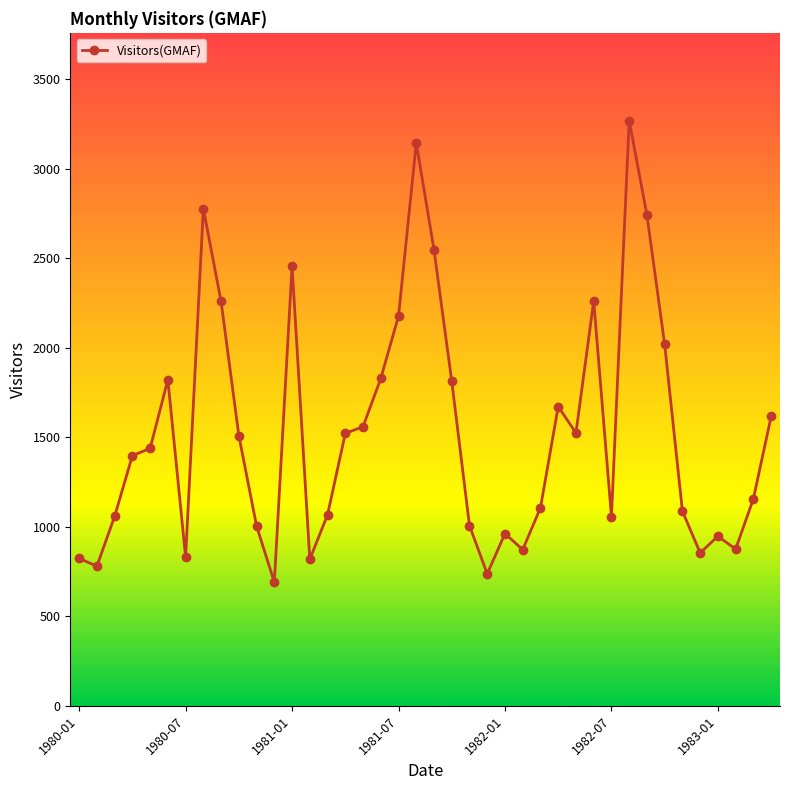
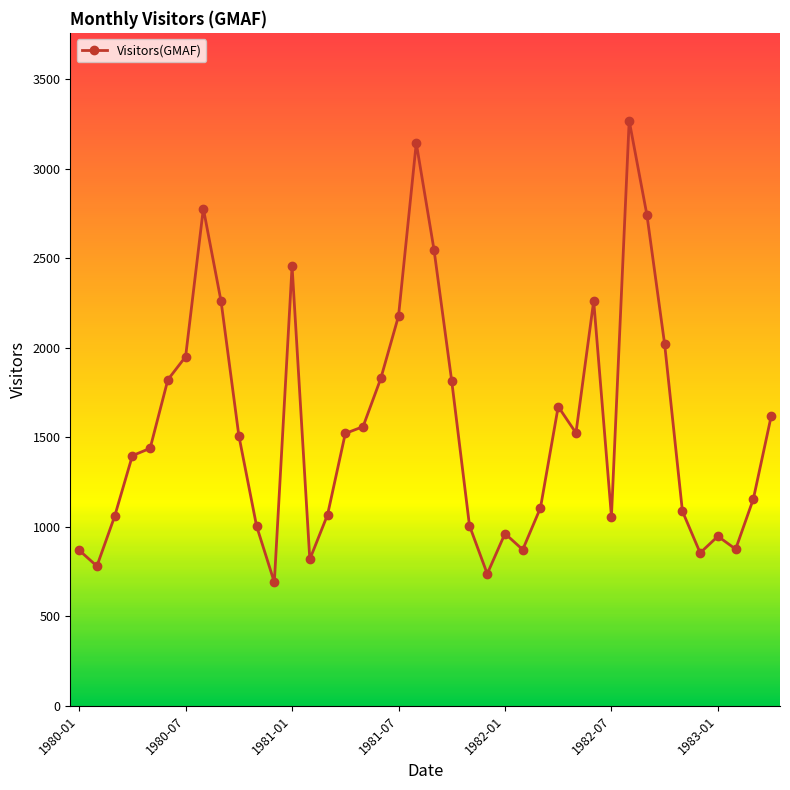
  {
-   "1980-01": 820,
-   "1980-07": 830,
+   "1980-01": 870,
+   "1980-07": 1950,
    "1981-01": 2460,
    "1981-07": 2180,
    "1982-01": 960,
    "1982-07": 1060,
    "1983-01": 950
  }
